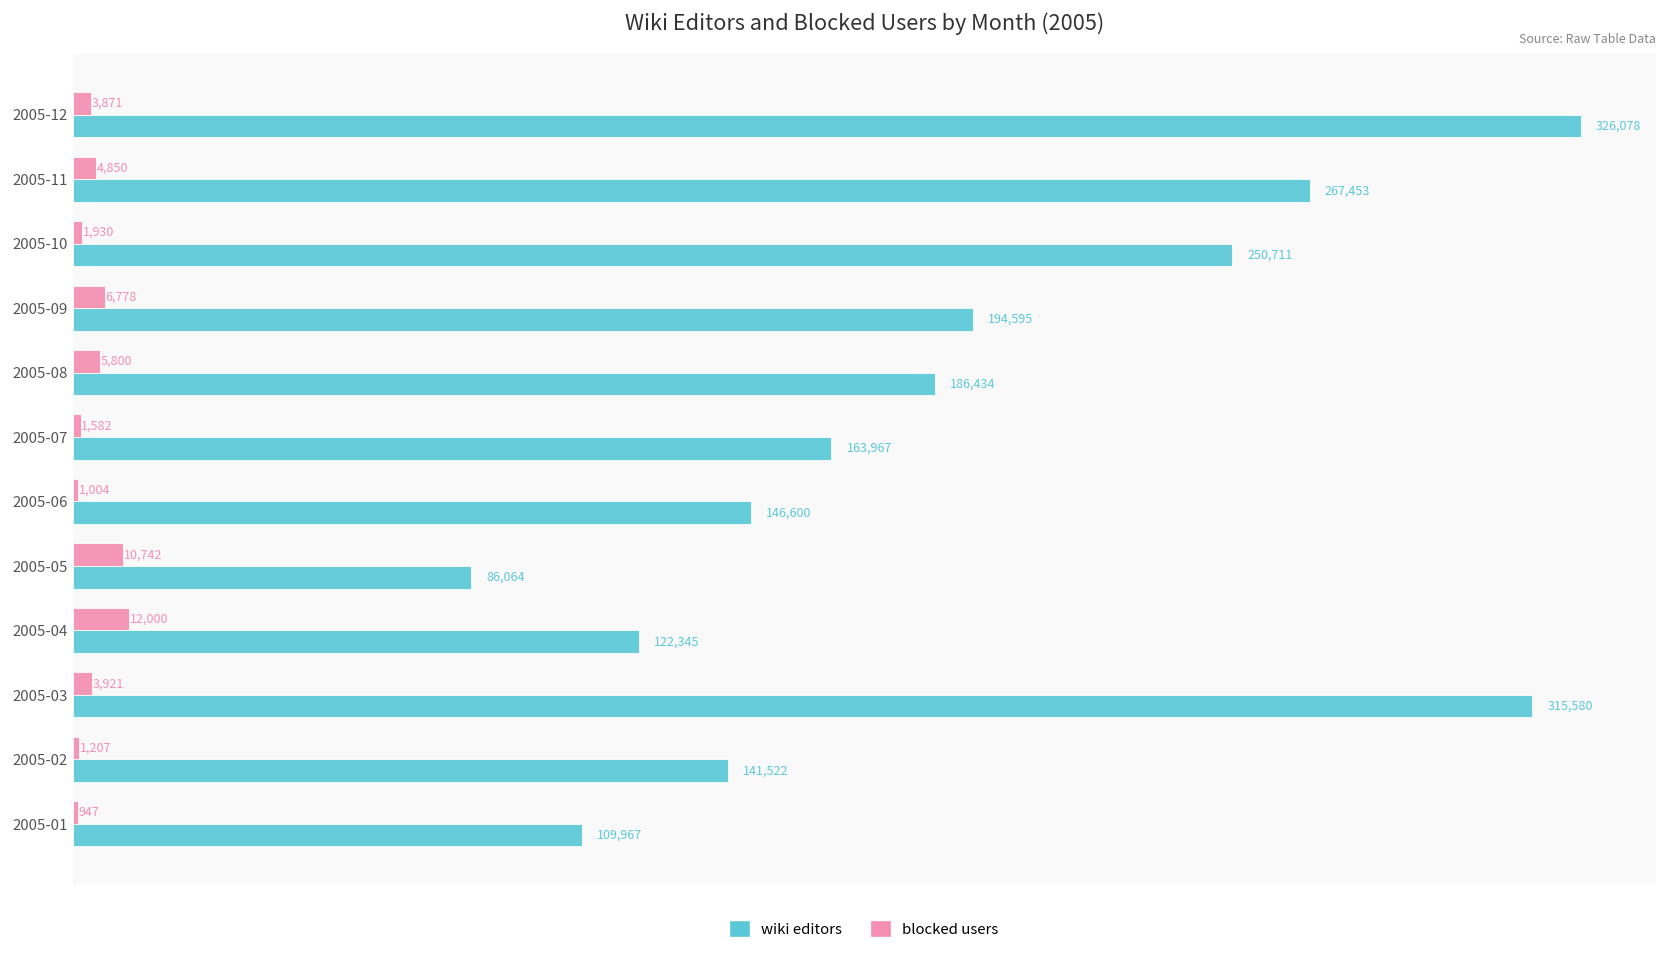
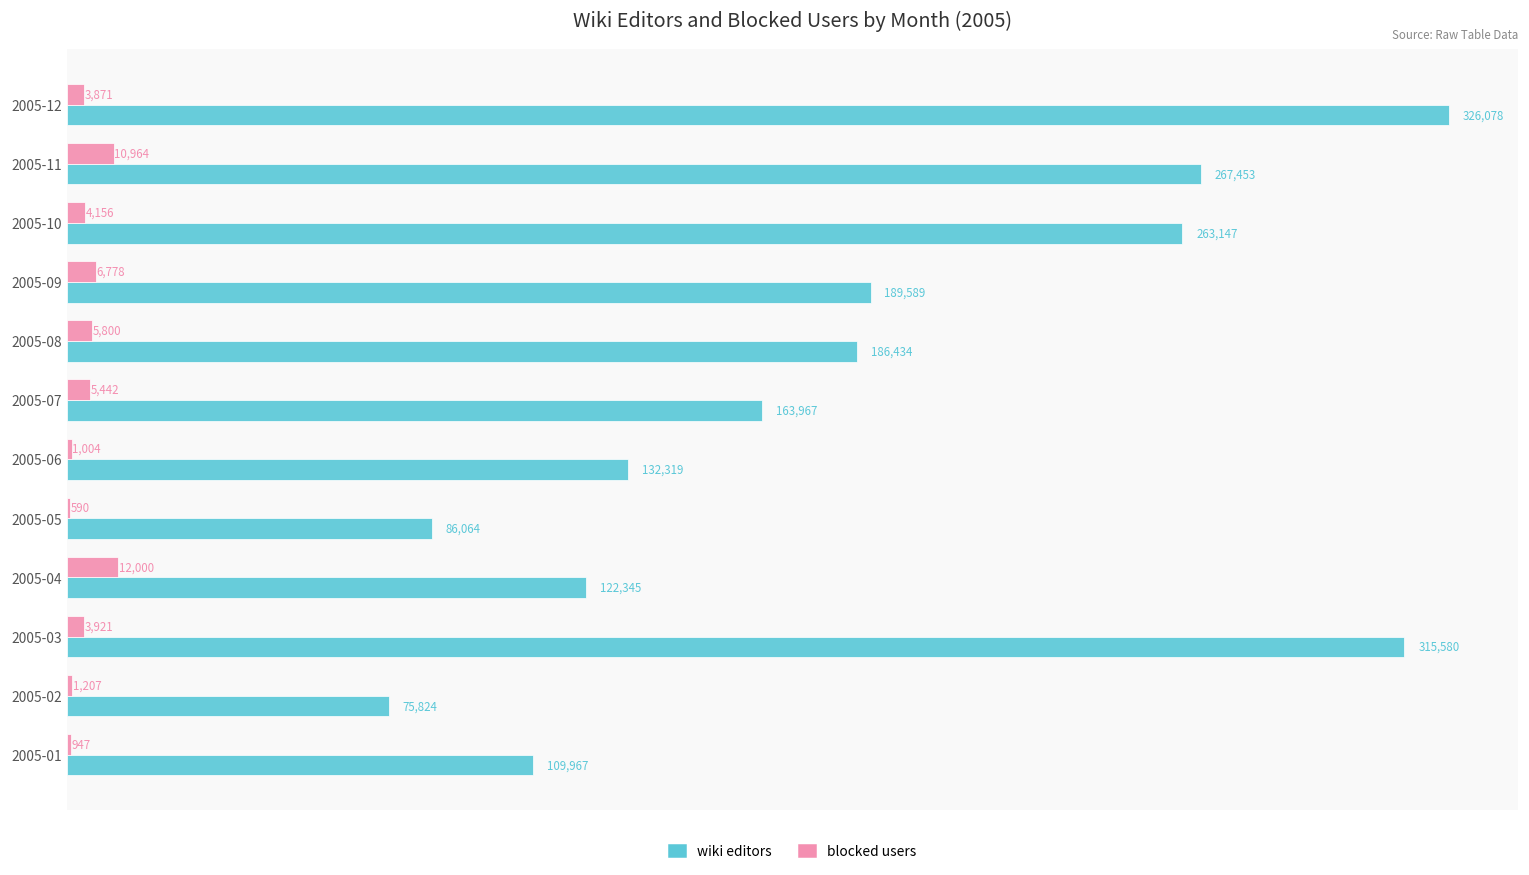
  {
    "wiki editors": {
      "2005-12": "326,078",
      "2005-11": "267,453",
-     "2005-10": "250,711",
-     "2005-09": "194,595",
+     "2005-10": "263,147",
+     "2005-09": "189,589",
      "2005-08": "186,434",
      "2005-07": "163,967",
-     "2005-06": "146,600",
+     "2005-06": "132,319",
      "2005-05": "86,064",
      "2005-04": "122,345",
      "2005-03": "315,580",
-     "2005-02": "141,522",
+     "2005-02": "75,824",
      "2005-01": "109,967"
    },
    "blocked users": {
      "2005-12": "3,871",
-     "2005-11": "4,850",
-     "2005-10": "1,930",
+     "2005-11": "10,964",
+     "2005-10": "4,156",
      "2005-09": "6,778",
      "2005-08": "5,800",
-     "2005-07": "1,582",
+     "2005-07": "5,442",
      "2005-06": "1,004",
-     "2005-05": "10,742",
+     "2005-05": "590",
      "2005-04": "12,000",
      "2005-03": "3,921",
      "2005-02": "1,207",
      "2005-01": "947"
    }
  }
